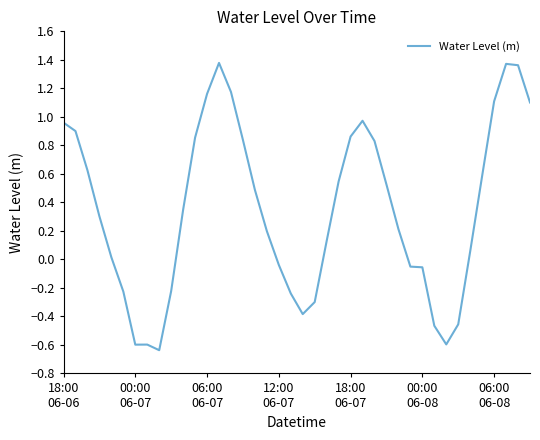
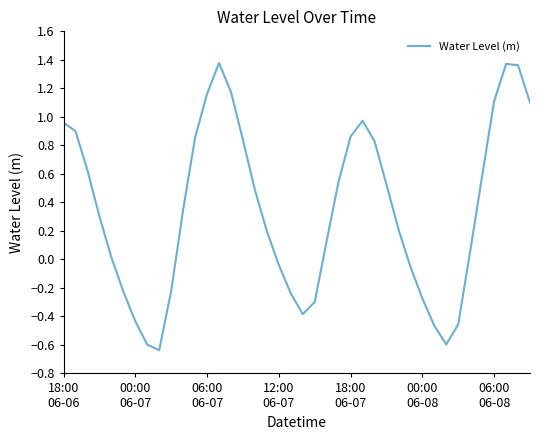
  {
    "18:00 06-06": 0.96,
-   "00:00 06-07": -0.60,
+   "00:00 06-07": -0.43,
    "06:00 06-07": 1.16,
    "12:00 06-07": -0.04,
    "18:00 06-07": 0.86,
-   "00:00 06-08": -0.06,
+   "00:00 06-08": -0.27,
    "06:00 06-08": 1.11
  }
